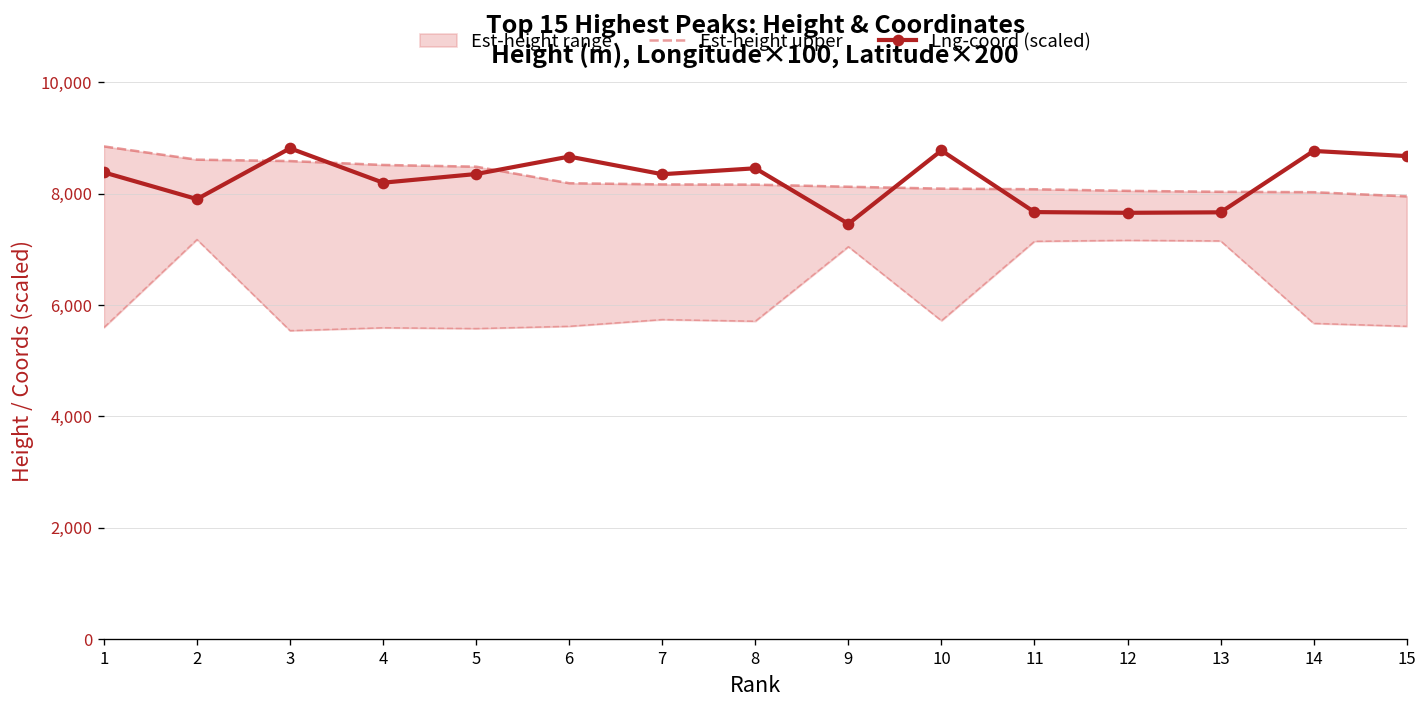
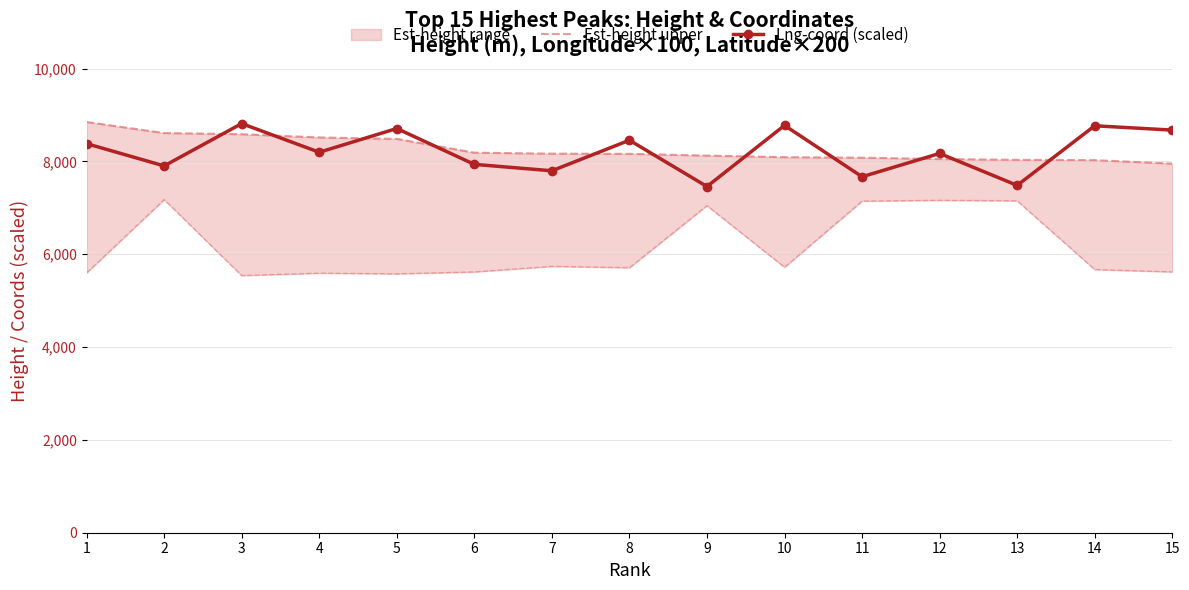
  {
    "Lng-coord (scaled)": {
      "1": "8,400",
      "2": "7,900",
      "3": "8,800",
      "4": "8,200",
-     "5": "8,400",
-     "6": "8,700",
-     "7": "8,300",
+     "5": "8,700",
+     "6": "7,900",
+     "7": "7,800",
      "8": "8,500",
      "9": "7,500",
      "10": "8,800",
      "11": "7,700",
-     "12": "7,700",
-     "13": "7,700",
+     "12": "8,200",
+     "13": "7,500",
      "14": "8,800",
      "15": "8,700"
    }
  }
